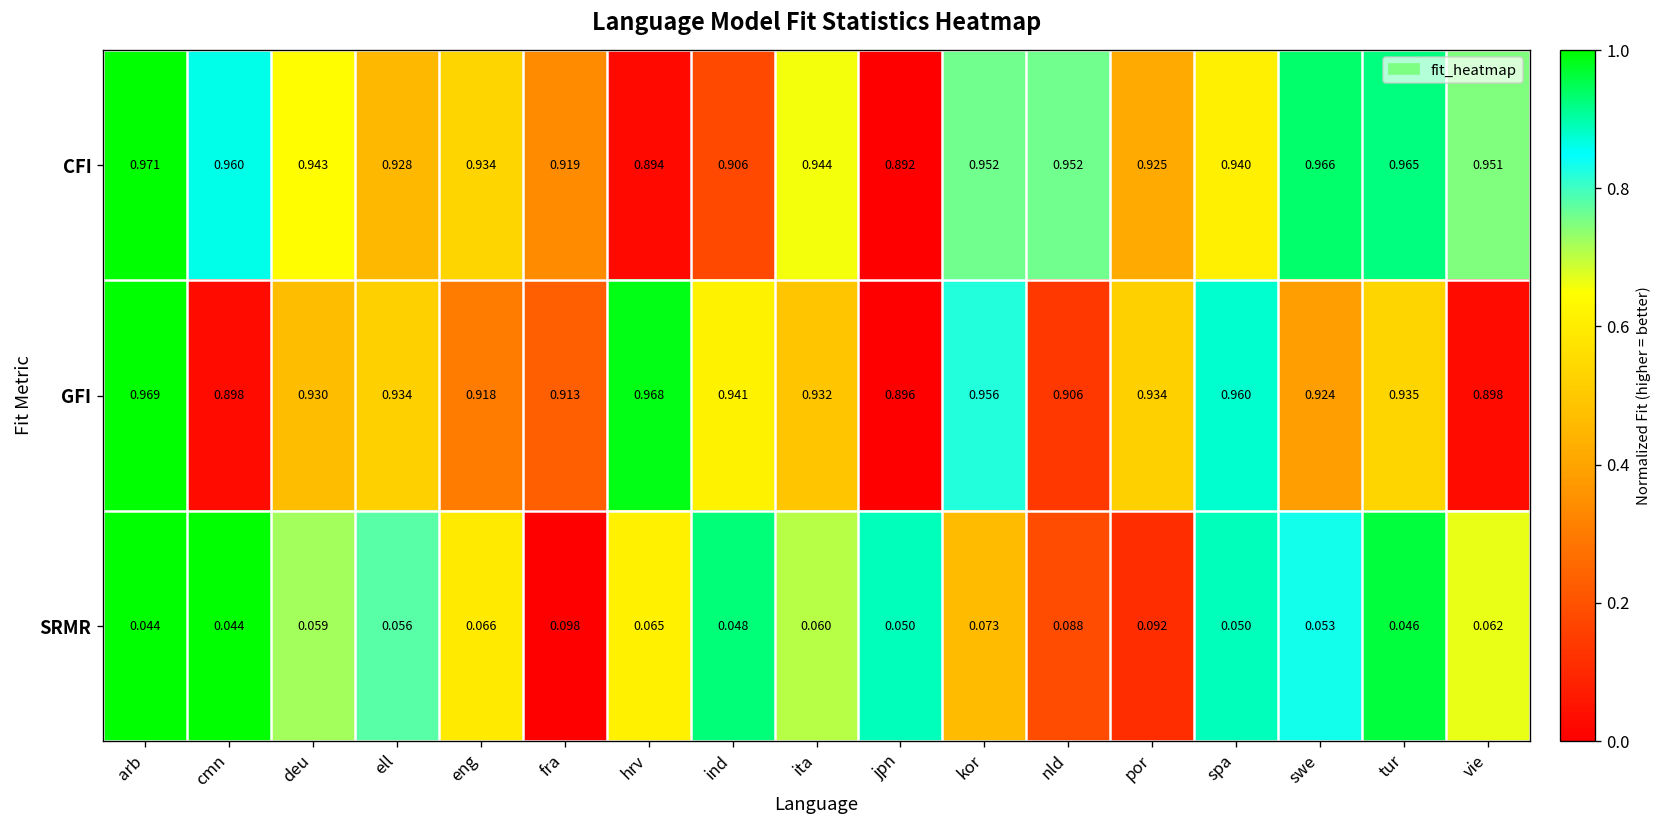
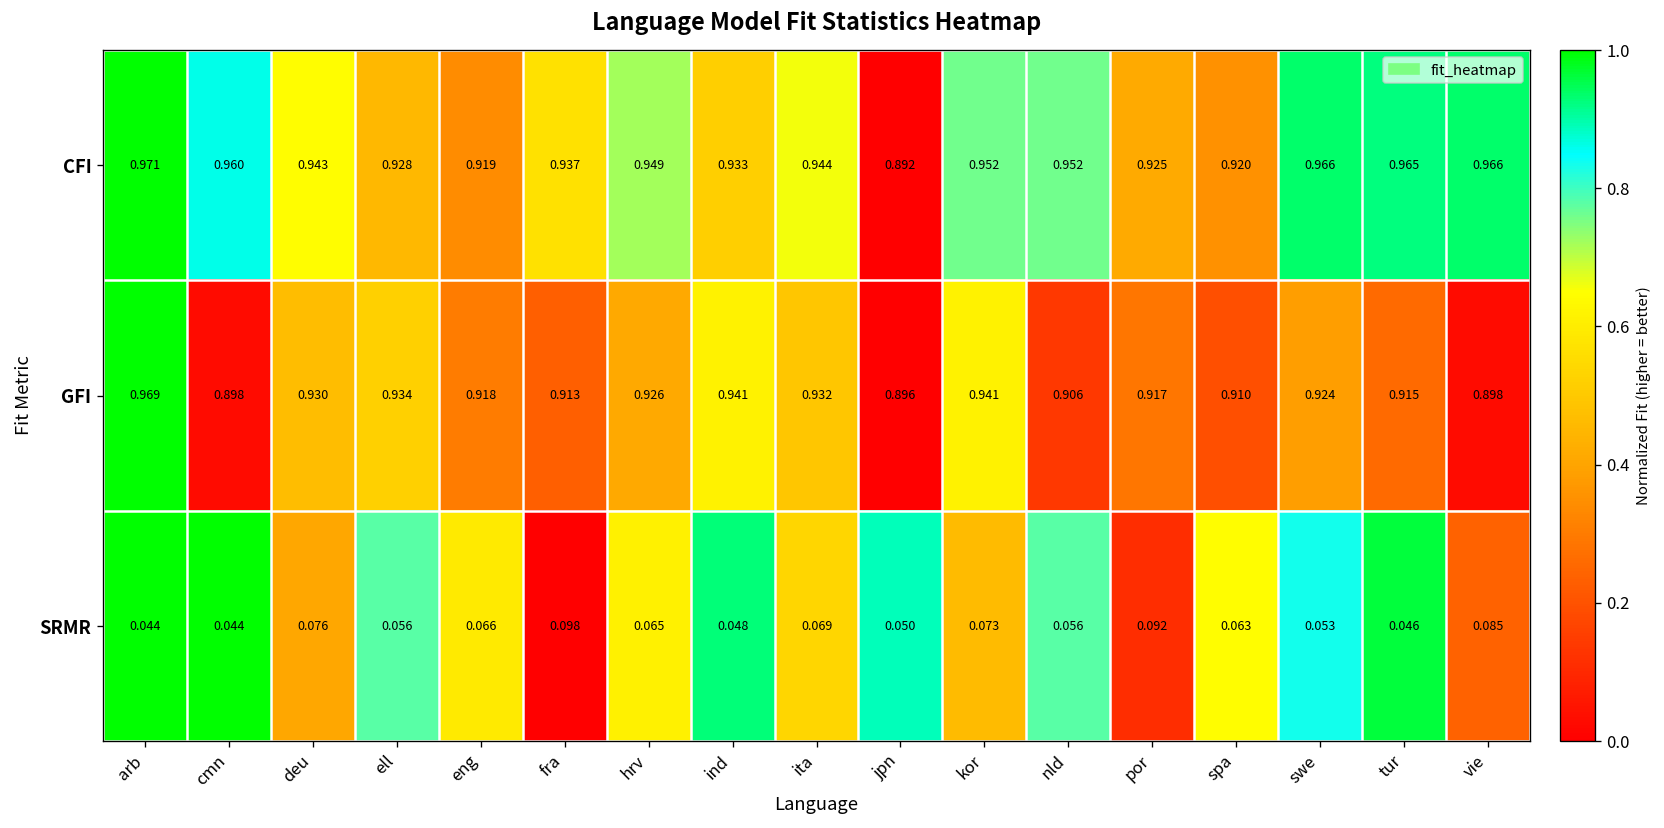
  {
    "CFI": {
      "arb": 0.971,
      "cmn": 0.960,
      "deu": 0.943,
      "ell": 0.928,
-     "eng": 0.934,
-     "fra": 0.919,
-     "hrv": 0.894,
-     "ind": 0.906,
+     "eng": 0.919,
+     "fra": 0.937,
+     "hrv": 0.949,
+     "ind": 0.933,
      "ita": 0.944,
      "jpn": 0.892,
      "kor": 0.952,
      "nld": 0.952,
      "por": 0.925,
-     "spa": 0.940,
+     "spa": 0.920,
      "swe": 0.966,
      "tur": 0.965,
-     "vie": 0.951
+     "vie": 0.966
    },
    "GFI": {
      "arb": 0.969,
      "cmn": 0.898,
      "deu": 0.930,
      "ell": 0.934,
      "eng": 0.918,
      "fra": 0.913,
-     "hrv": 0.968,
+     "hrv": 0.926,
      "ind": 0.941,
      "ita": 0.932,
      "jpn": 0.896,
-     "kor": 0.956,
+     "kor": 0.941,
      "nld": 0.906,
-     "por": 0.934,
-     "spa": 0.960,
+     "por": 0.917,
+     "spa": 0.910,
      "swe": 0.924,
-     "tur": 0.935,
+     "tur": 0.915,
      "vie": 0.898
    },
    "SRMR": {
      "arb": 0.044,
      "cmn": 0.044,
-     "deu": 0.059,
+     "deu": 0.076,
      "ell": 0.056,
      "eng": 0.066,
      "fra": 0.098,
      "hrv": 0.065,
      "ind": 0.048,
-     "ita": 0.060,
+     "ita": 0.069,
      "jpn": 0.050,
      "kor": 0.073,
-     "nld": 0.088,
+     "nld": 0.056,
      "por": 0.092,
-     "spa": 0.050,
+     "spa": 0.063,
      "swe": 0.053,
      "tur": 0.046,
-     "vie": 0.062
+     "vie": 0.085
    }
  }
